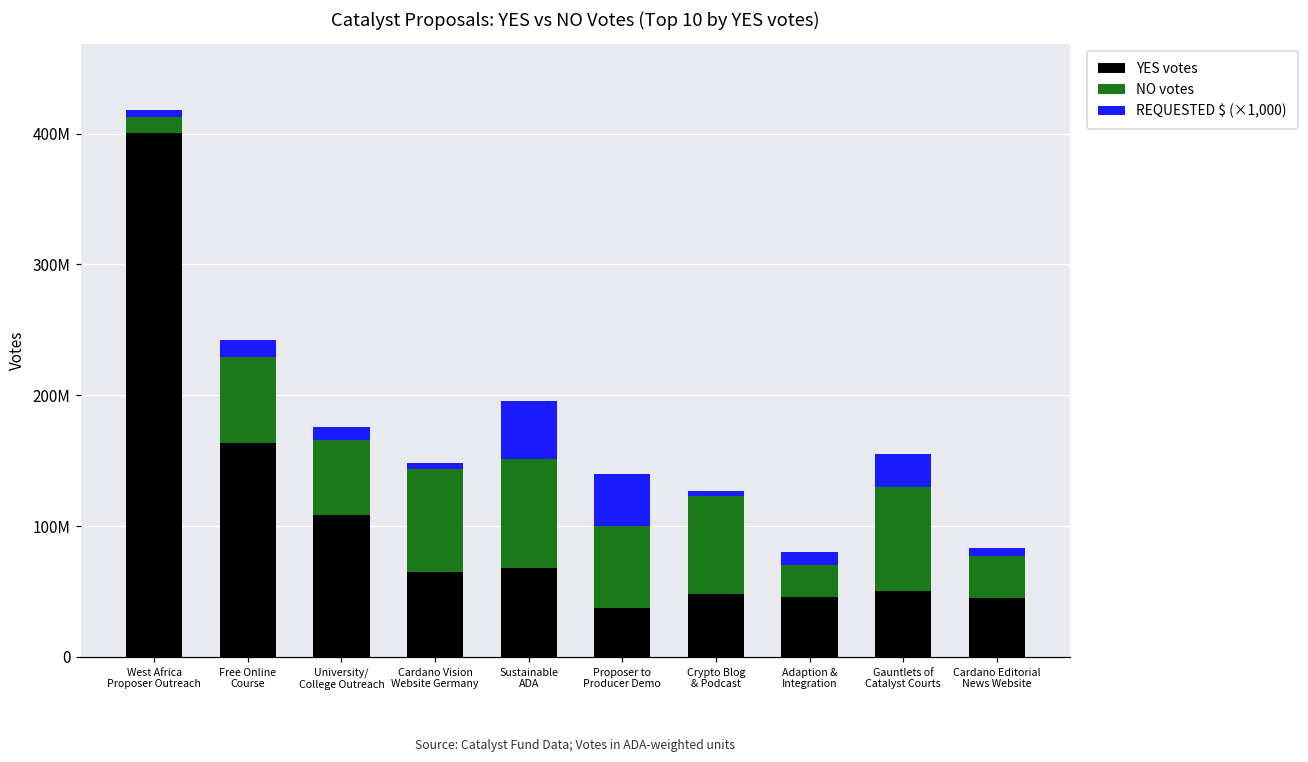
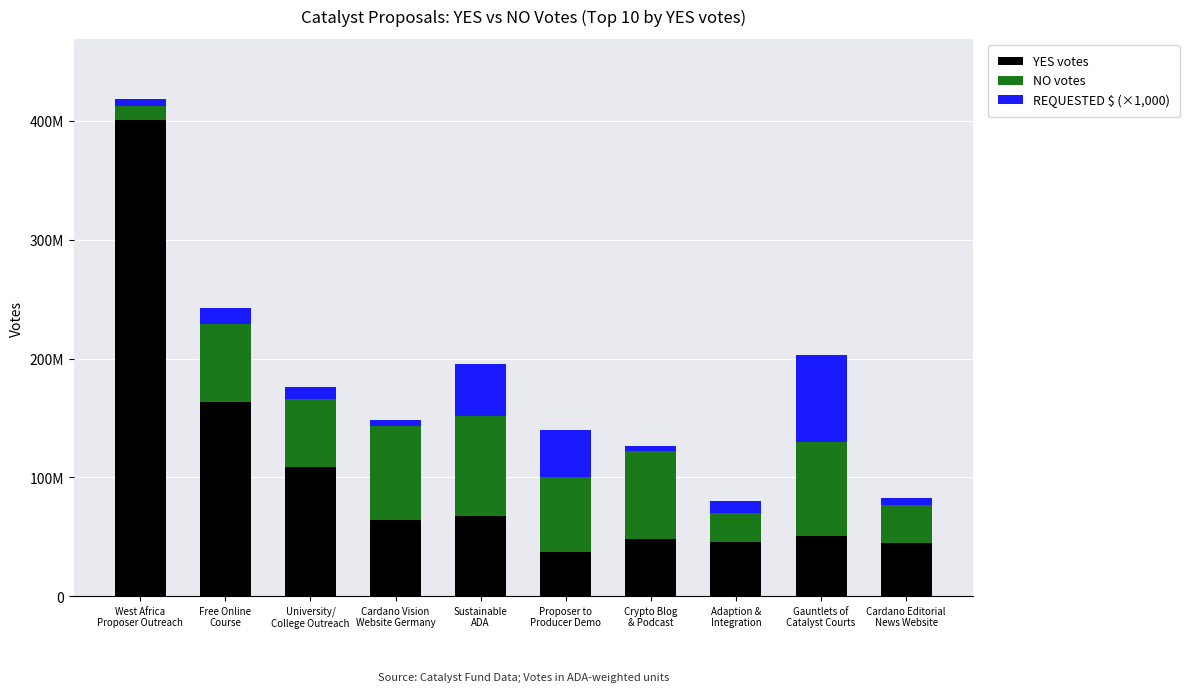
  {
    "YES votes": {
      "West Africa Proposer Outreach": 401000000,
      "Free Online Course": 164000000,
      "University/ College Outreach": 108000000,
      "Cardano Vision Website Germany": 65000000,
      "Sustainable ADA": 68000000,
      "Proposer to Producer Demo": 37000000,
      "Crypto Blog & Podcast": 48000000,
      "Adaption & Integration": 46000000,
      "Gauntlets of Catalyst Courts": 51000000,
      "Cardano Editorial News Website": 45000000
    },
    "NO votes": {
      "West Africa Proposer Outreach": 12000000,
      "Free Online Course": 65000000,
      "University/ College Outreach": 57000000,
      "Cardano Vision Website Germany": 79000000,
      "Sustainable ADA": 84000000,
      "Proposer to Producer Demo": 63000000,
      "Crypto Blog & Podcast": 75000000,
      "Adaption & Integration": 25000000,
      "Gauntlets of Catalyst Courts": 79000000,
      "Cardano Editorial News Website": 32000000
    },
    "REQUESTED $ (×1,000)": {
      "West Africa Proposer Outreach": 6000000,
      "Free Online Course": 13000000,
      "University/ College Outreach": 10000000,
      "Cardano Vision Website Germany": 5000000,
      "Sustainable ADA": 44000000,
      "Proposer to Producer Demo": 40000000,
      "Crypto Blog & Podcast": 4000000,
      "Adaption & Integration": 10000000,
-     "Gauntlets of Catalyst Courts": 25000000,
+     "Gauntlets of Catalyst Courts": 73000000,
      "Cardano Editorial News Website": 6000000
    }
  }
